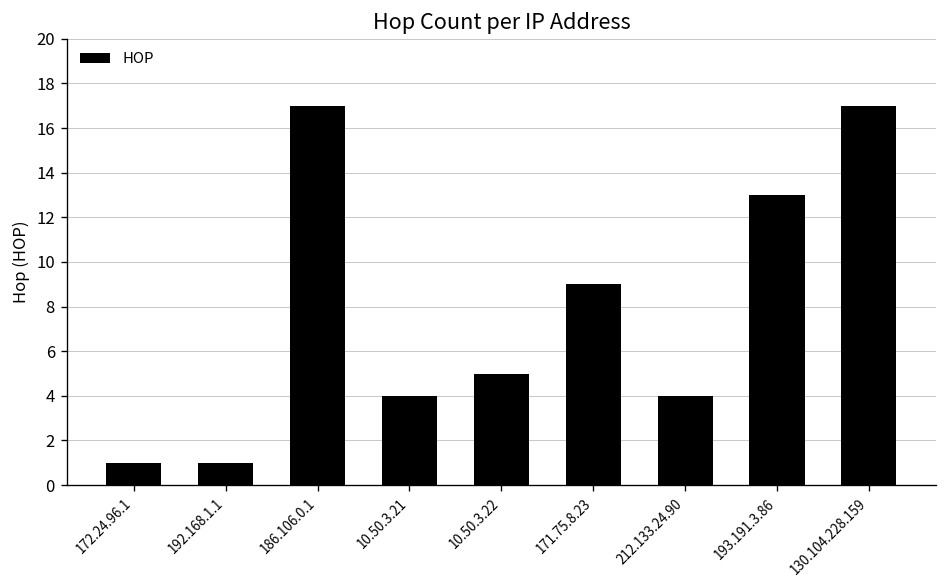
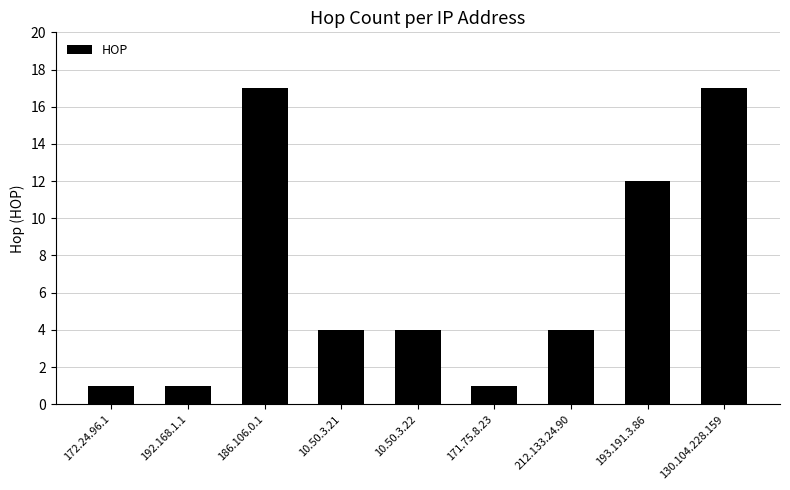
  {
    "172.24.96.1": 1,
    "192.168.1.1": 1,
    "186.106.0.1": 17,
    "10.50.3.21": 4,
-   "10.50.3.22": 5,
-   "171.75.8.23": 9,
+   "10.50.3.22": 4,
+   "171.75.8.23": 1,
    "212.133.24.90": 4,
-   "193.191.3.86": 13,
+   "193.191.3.86": 12,
    "130.104.228.159": 17
  }
